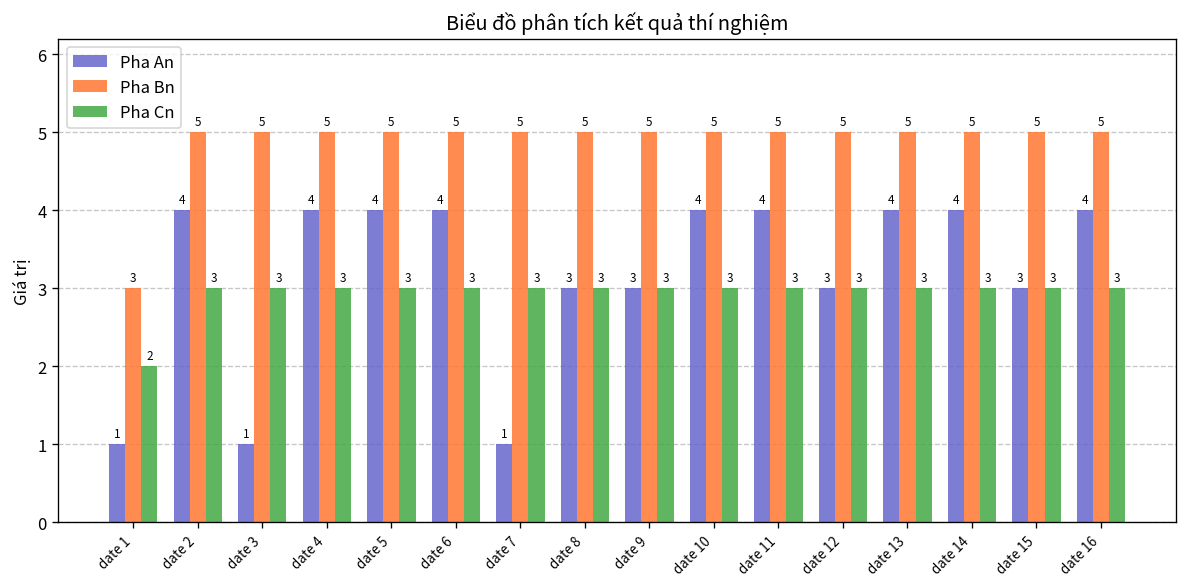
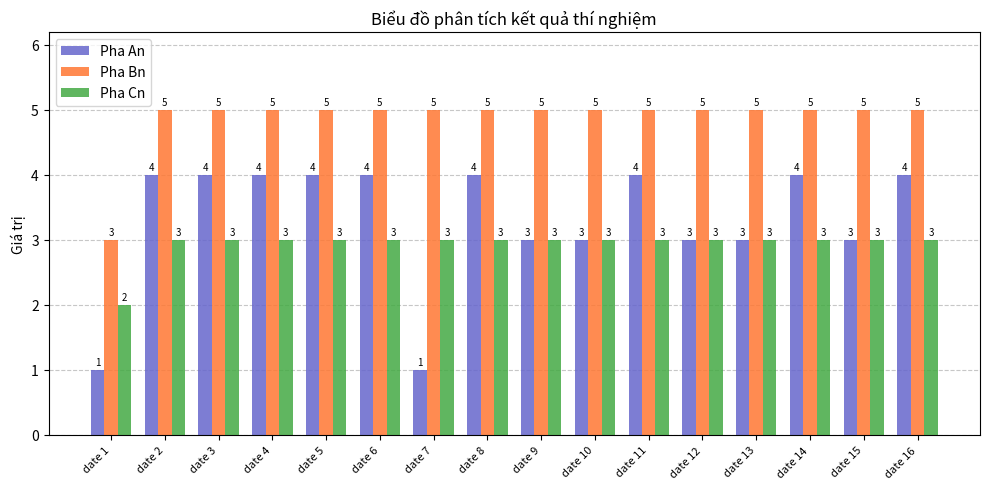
  {
    "Pha An": {
      "date 1": 1,
      "date 2": 4,
-     "date 3": 1,
+     "date 3": 4,
      "date 4": 4,
      "date 5": 4,
      "date 6": 4,
      "date 7": 1,
-     "date 8": 3,
+     "date 8": 4,
      "date 9": 3,
-     "date 10": 4,
+     "date 10": 3,
      "date 11": 4,
      "date 12": 3,
-     "date 13": 4,
+     "date 13": 3,
      "date 14": 4,
      "date 15": 3,
      "date 16": 4
    },
    "Pha Bn": {
      "date 1": 3,
      "date 2": 5,
      "date 3": 5,
      "date 4": 5,
      "date 5": 5,
      "date 6": 5,
      "date 7": 5,
      "date 8": 5,
      "date 9": 5,
      "date 10": 5,
      "date 11": 5,
      "date 12": 5,
      "date 13": 5,
      "date 14": 5,
      "date 15": 5,
      "date 16": 5
    },
    "Pha Cn": {
      "date 1": 2,
      "date 2": 3,
      "date 3": 3,
      "date 4": 3,
      "date 5": 3,
      "date 6": 3,
      "date 7": 3,
      "date 8": 3,
      "date 9": 3,
      "date 10": 3,
      "date 11": 3,
      "date 12": 3,
      "date 13": 3,
      "date 14": 3,
      "date 15": 3,
      "date 16": 3
    }
  }
